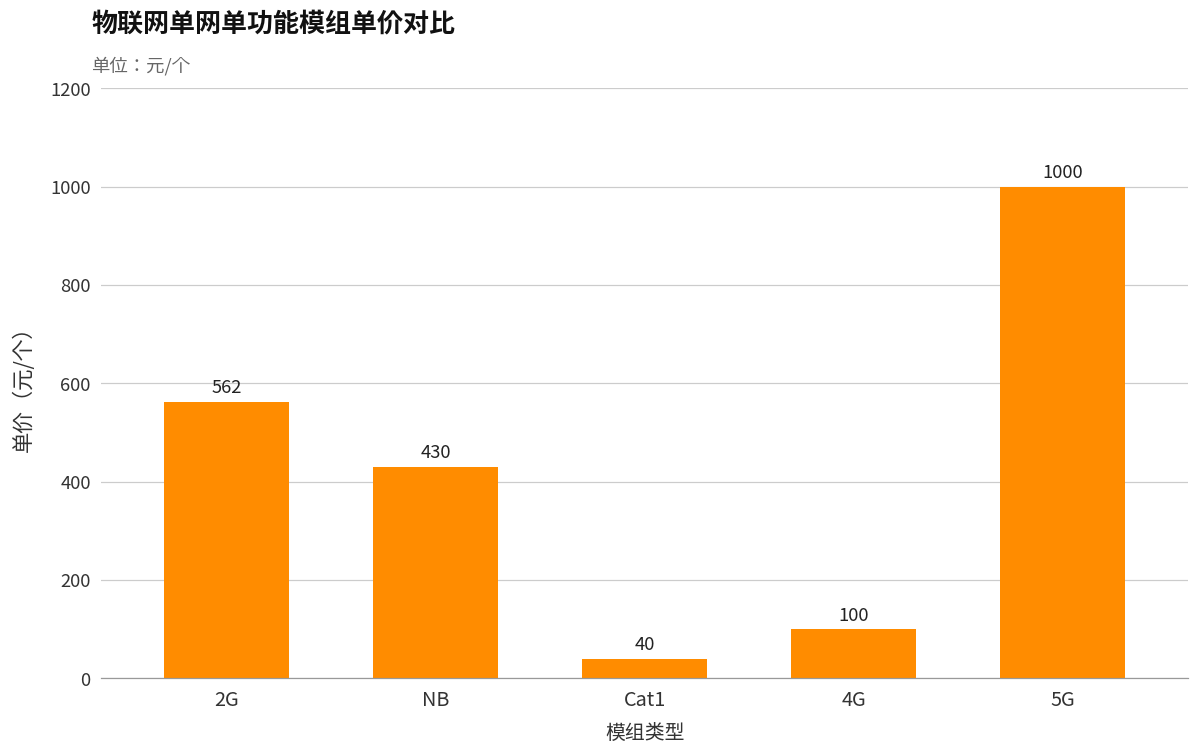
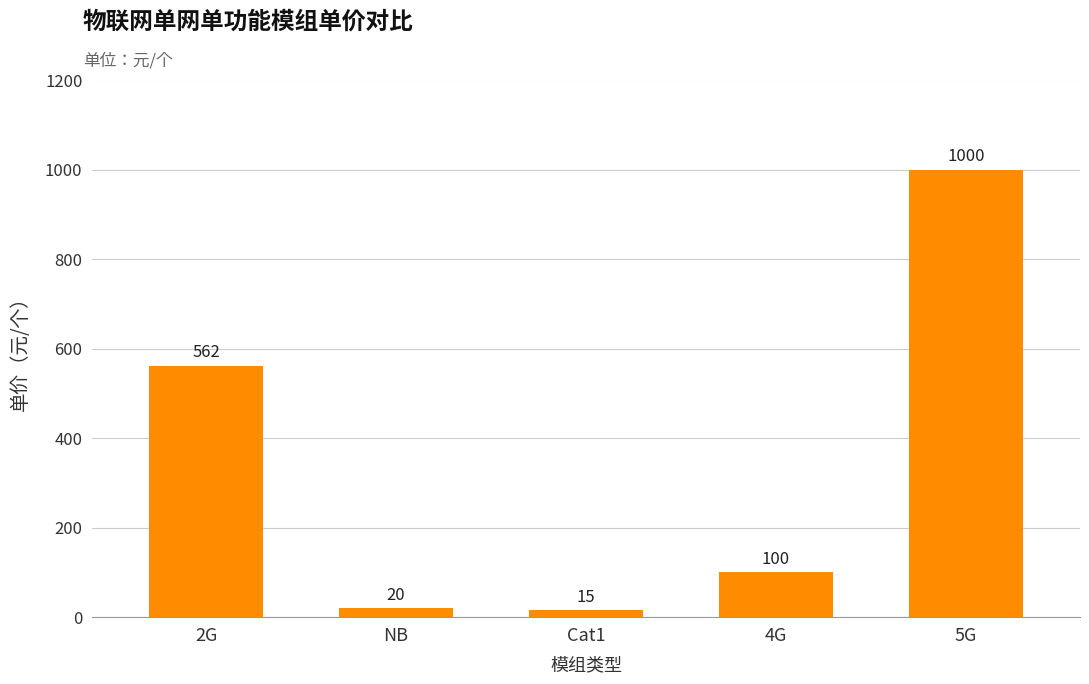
  {
    "2G": 562,
-   "NB": 430,
-   "Cat1": 40,
+   "NB": 20,
+   "Cat1": 15,
    "4G": 100,
    "5G": 1000
  }
